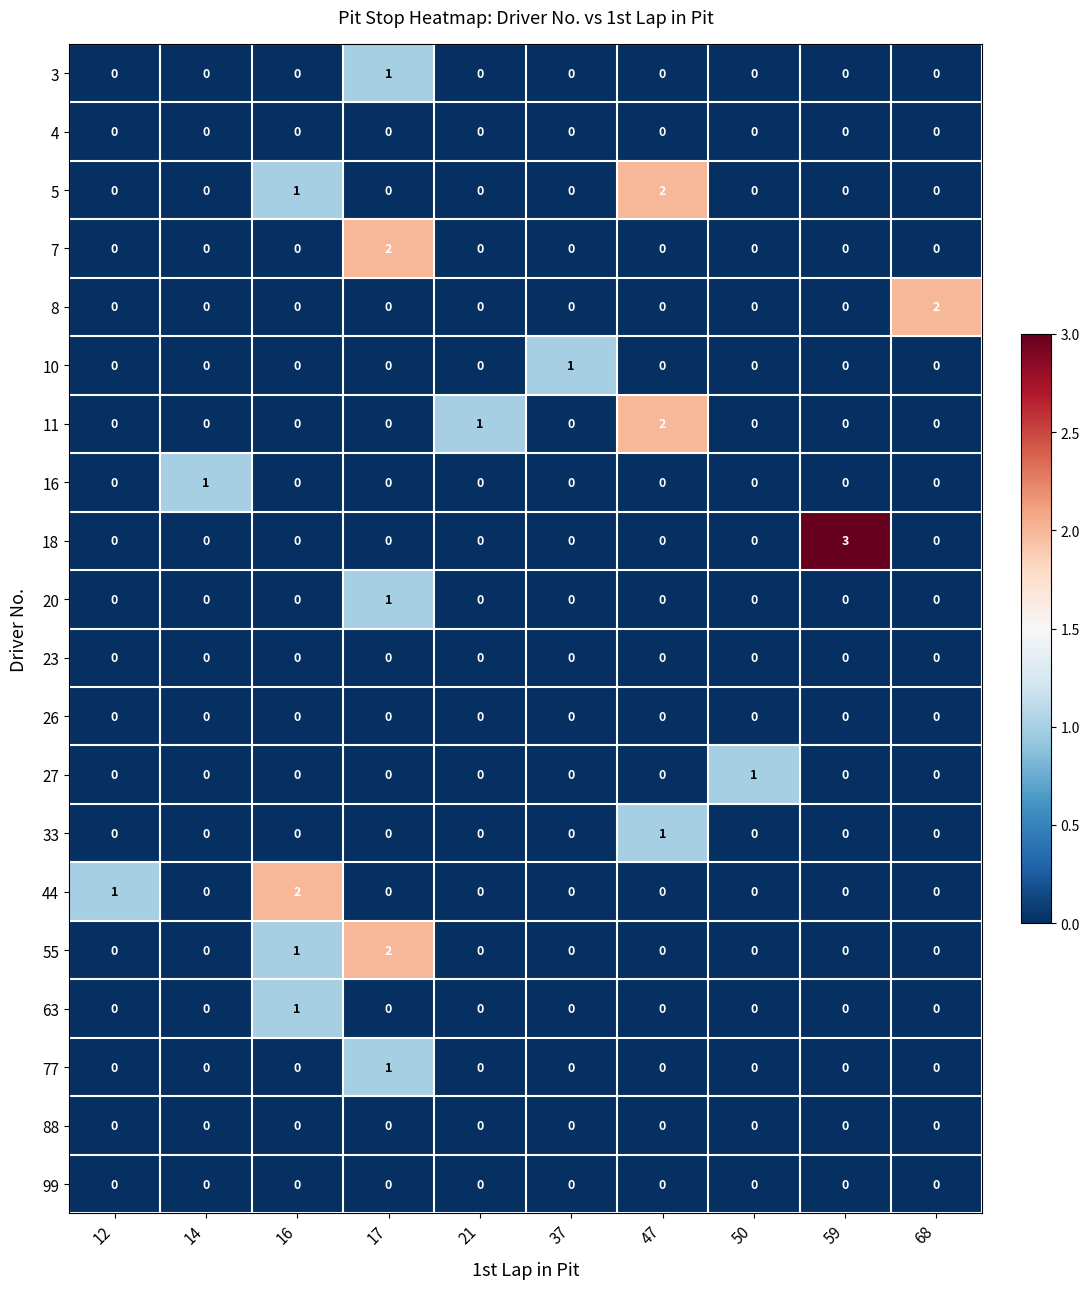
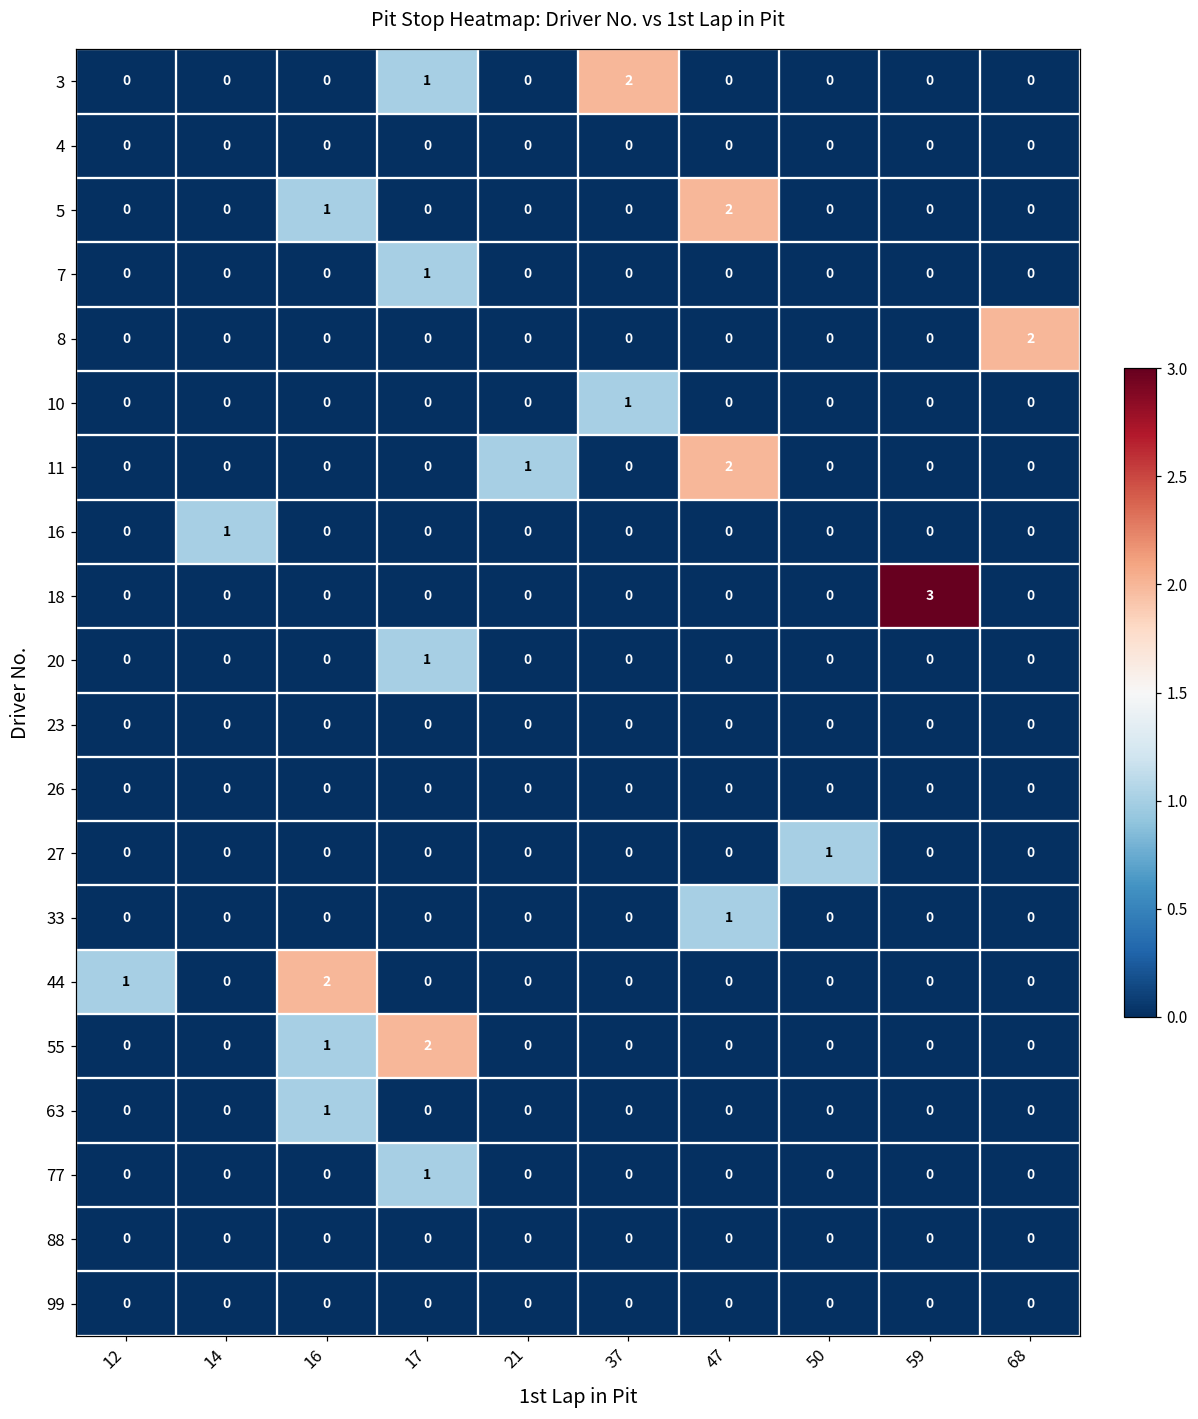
  {
    "3": {
      "12": 0,
      "14": 0,
      "16": 0,
      "17": 1,
      "21": 0,
-     "37": 0,
+     "37": 2,
      "47": 0,
      "50": 0,
      "59": 0,
      "68": 0
    },
    "4": {
      "12": 0,
      "14": 0,
      "16": 0,
      "17": 0,
      "21": 0,
      "37": 0,
      "47": 0,
      "50": 0,
      "59": 0,
      "68": 0
    },
    "5": {
      "12": 0,
      "14": 0,
      "16": 1,
      "17": 0,
      "21": 0,
      "37": 0,
      "47": 2,
      "50": 0,
      "59": 0,
      "68": 0
    },
    "7": {
      "12": 0,
      "14": 0,
      "16": 0,
-     "17": 2,
+     "17": 1,
      "21": 0,
      "37": 0,
      "47": 0,
      "50": 0,
      "59": 0,
      "68": 0
    },
    "8": {
      "12": 0,
      "14": 0,
      "16": 0,
      "17": 0,
      "21": 0,
      "37": 0,
      "47": 0,
      "50": 0,
      "59": 0,
      "68": 2
    },
    "10": {
      "12": 0,
      "14": 0,
      "16": 0,
      "17": 0,
      "21": 0,
      "37": 1,
      "47": 0,
      "50": 0,
      "59": 0,
      "68": 0
    },
    "11": {
      "12": 0,
      "14": 0,
      "16": 0,
      "17": 0,
      "21": 1,
      "37": 0,
      "47": 2,
      "50": 0,
      "59": 0,
      "68": 0
    },
    "16": {
      "12": 0,
      "14": 1,
      "16": 0,
      "17": 0,
      "21": 0,
      "37": 0,
      "47": 0,
      "50": 0,
      "59": 0,
      "68": 0
    },
    "18": {
      "12": 0,
      "14": 0,
      "16": 0,
      "17": 0,
      "21": 0,
      "37": 0,
      "47": 0,
      "50": 0,
      "59": 3,
      "68": 0
    },
    "20": {
      "12": 0,
      "14": 0,
      "16": 0,
      "17": 1,
      "21": 0,
      "37": 0,
      "47": 0,
      "50": 0,
      "59": 0,
      "68": 0
    },
    "23": {
      "12": 0,
      "14": 0,
      "16": 0,
      "17": 0,
      "21": 0,
      "37": 0,
      "47": 0,
      "50": 0,
      "59": 0,
      "68": 0
    },
    "26": {
      "12": 0,
      "14": 0,
      "16": 0,
      "17": 0,
      "21": 0,
      "37": 0,
      "47": 0,
      "50": 0,
      "59": 0,
      "68": 0
    },
    "27": {
      "12": 0,
      "14": 0,
      "16": 0,
      "17": 0,
      "21": 0,
      "37": 0,
      "47": 0,
      "50": 1,
      "59": 0,
      "68": 0
    },
    "33": {
      "12": 0,
      "14": 0,
      "16": 0,
      "17": 0,
      "21": 0,
      "37": 0,
      "47": 1,
      "50": 0,
      "59": 0,
      "68": 0
    },
    "44": {
      "12": 1,
      "14": 0,
      "16": 2,
      "17": 0,
      "21": 0,
      "37": 0,
      "47": 0,
      "50": 0,
      "59": 0,
      "68": 0
    },
    "55": {
      "12": 0,
      "14": 0,
      "16": 1,
      "17": 2,
      "21": 0,
      "37": 0,
      "47": 0,
      "50": 0,
      "59": 0,
      "68": 0
    },
    "63": {
      "12": 0,
      "14": 0,
      "16": 1,
      "17": 0,
      "21": 0,
      "37": 0,
      "47": 0,
      "50": 0,
      "59": 0,
      "68": 0
    },
    "77": {
      "12": 0,
      "14": 0,
      "16": 0,
      "17": 1,
      "21": 0,
      "37": 0,
      "47": 0,
      "50": 0,
      "59": 0,
      "68": 0
    },
    "88": {
      "12": 0,
      "14": 0,
      "16": 0,
      "17": 0,
      "21": 0,
      "37": 0,
      "47": 0,
      "50": 0,
      "59": 0,
      "68": 0
    },
    "99": {
      "12": 0,
      "14": 0,
      "16": 0,
      "17": 0,
      "21": 0,
      "37": 0,
      "47": 0,
      "50": 0,
      "59": 0,
      "68": 0
    }
  }
